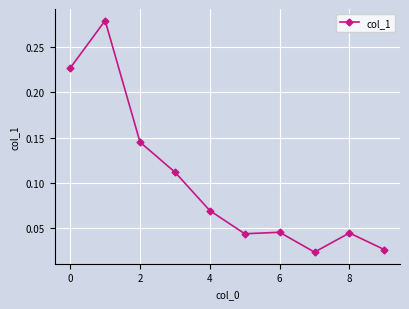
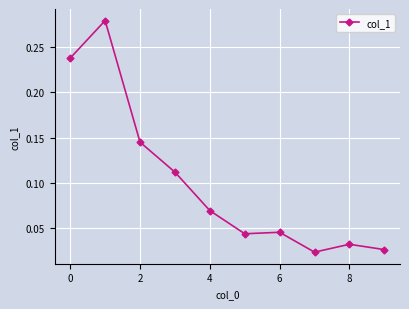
  {
-   "0": 0.23,
+   "0": 0.24,
    "2": 0.14,
    "4": 0.07,
    "6": 0.05,
-   "8": 0.04
+   "8": 0.03
  }
